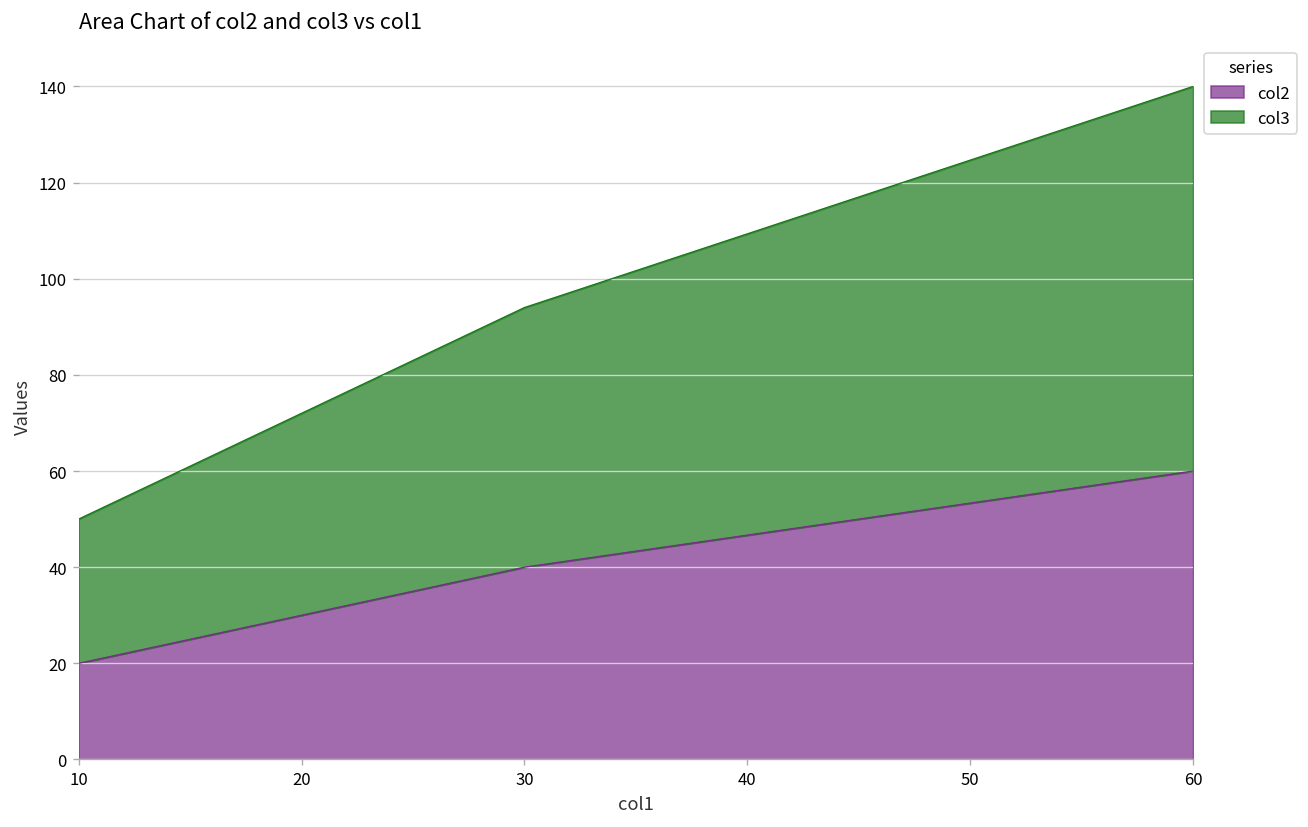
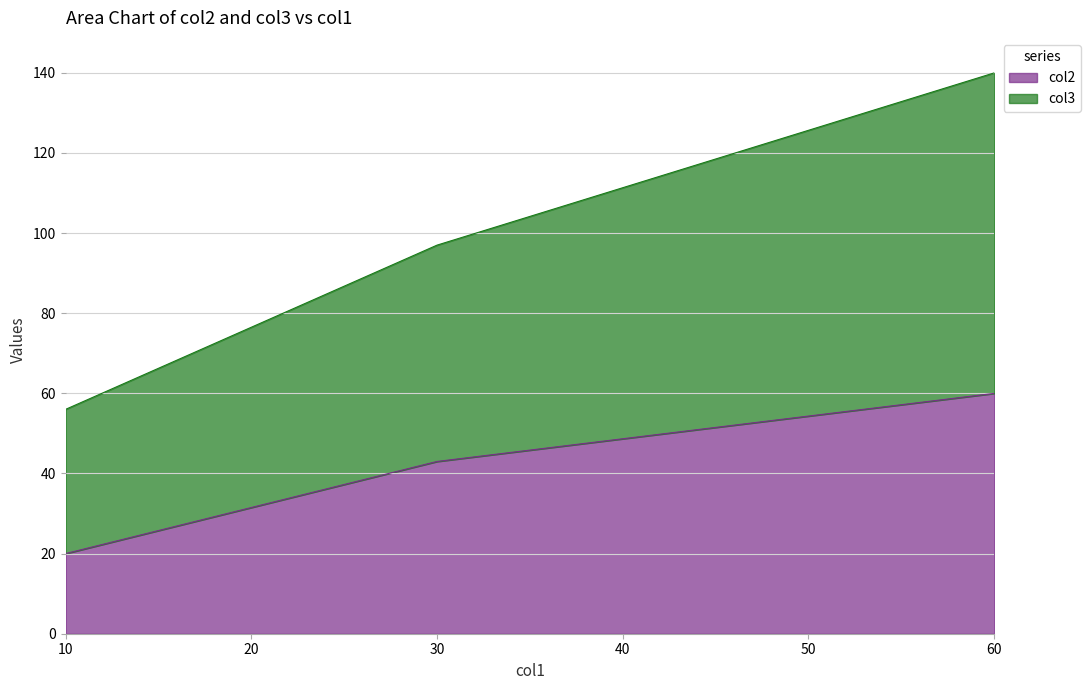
  {
    "col2": {
      "10": 20,
-     "30": 40,
+     "30": 43,
      "60": 60
    },
    "col3": {
-     "10": 30,
+     "10": 36,
      "30": 54,
      "60": 80
    }
  }
